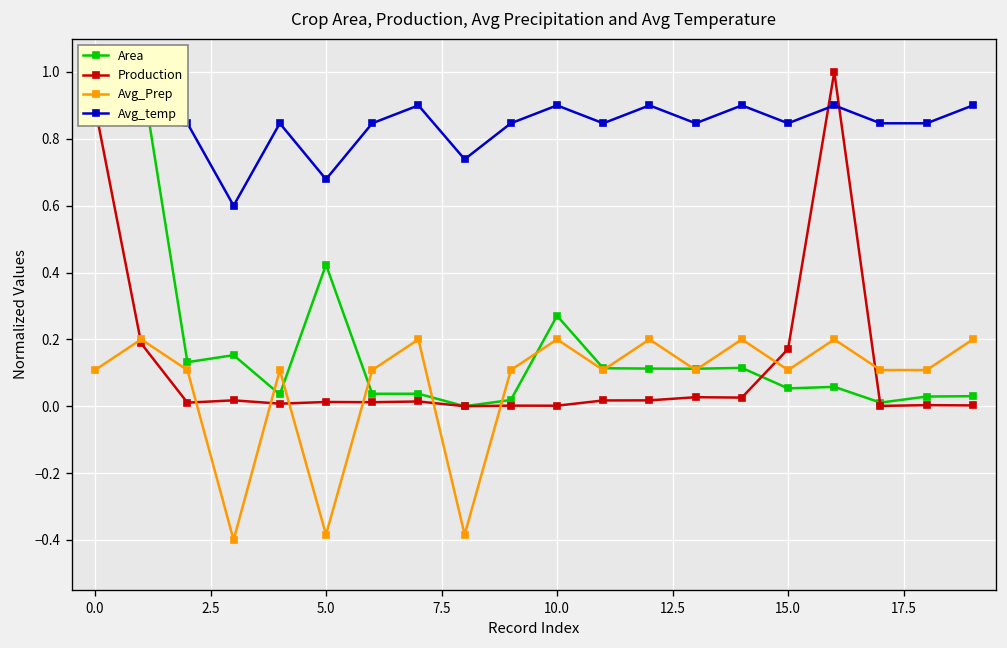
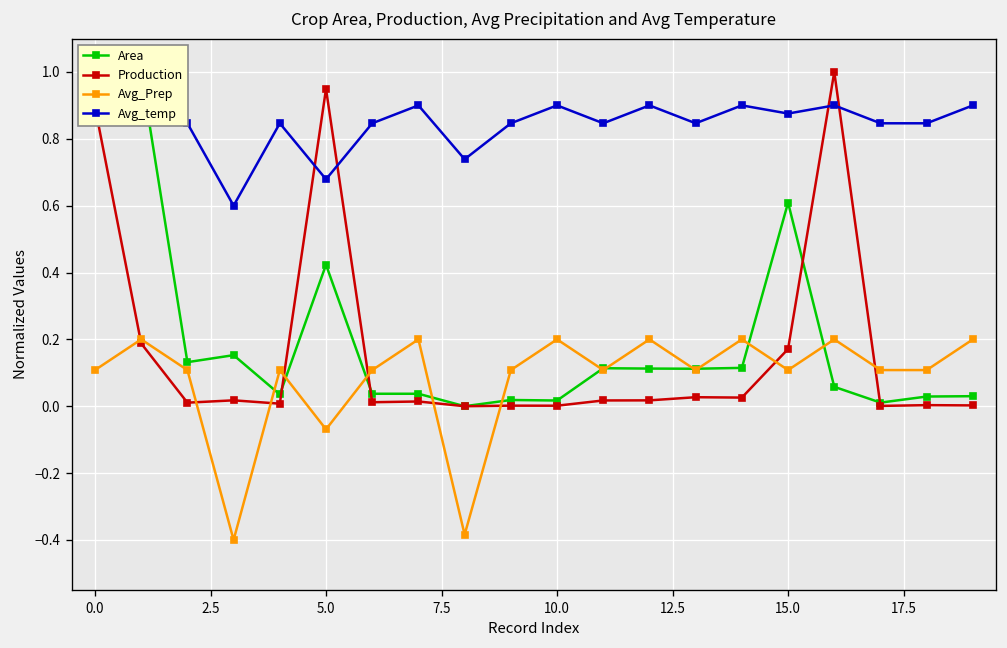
  {
    "Area": {
      "5.0": 0.42,
-     "10.0": 0.27,
-     "15.0": 0.05
+     "10.0": 0.02,
+     "15.0": 0.61
    },
    "Production": {
-     "5.0": 0.01,
+     "5.0": 0.95,
      "10.0": 0.00,
      "15.0": 0.17
    },
    "Avg_Prep": {
      "0.0": 0.11,
-     "5.0": -0.38,
+     "5.0": -0.07,
      "10.0": 0.20,
      "15.0": 0.11
    },
    "Avg_temp": {
      "5.0": 0.68,
      "10.0": 0.90,
-     "15.0": 0.85
+     "15.0": 0.88
    }
  }
